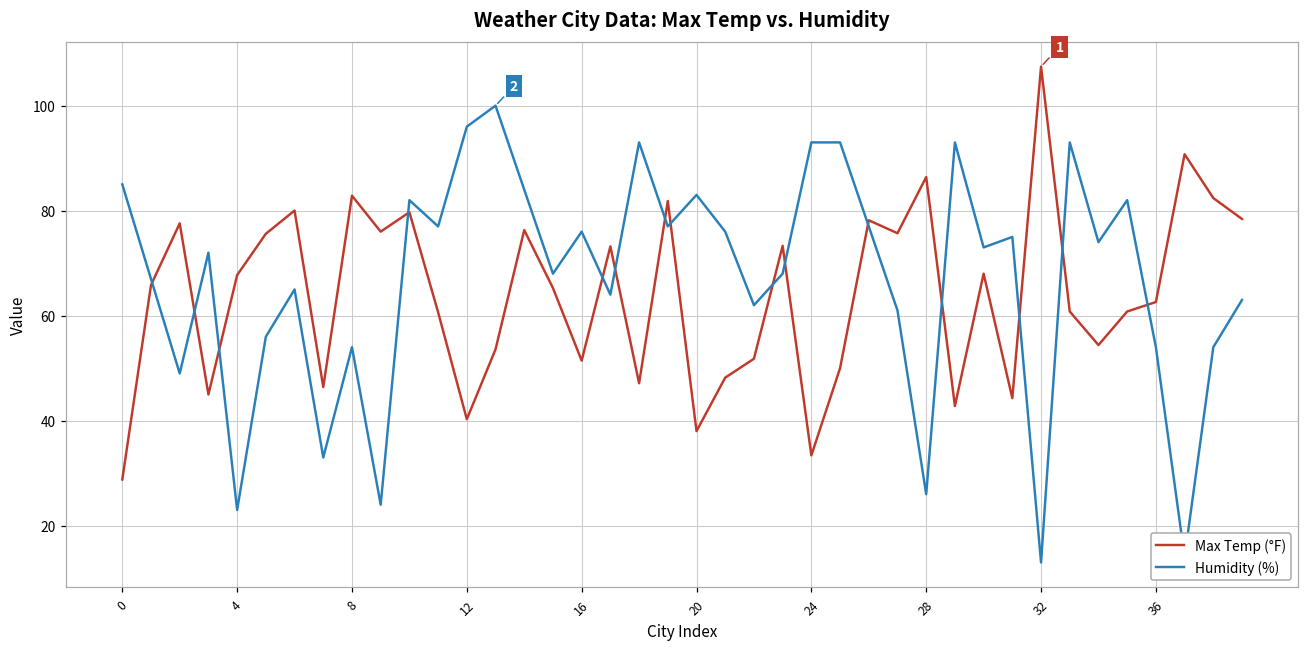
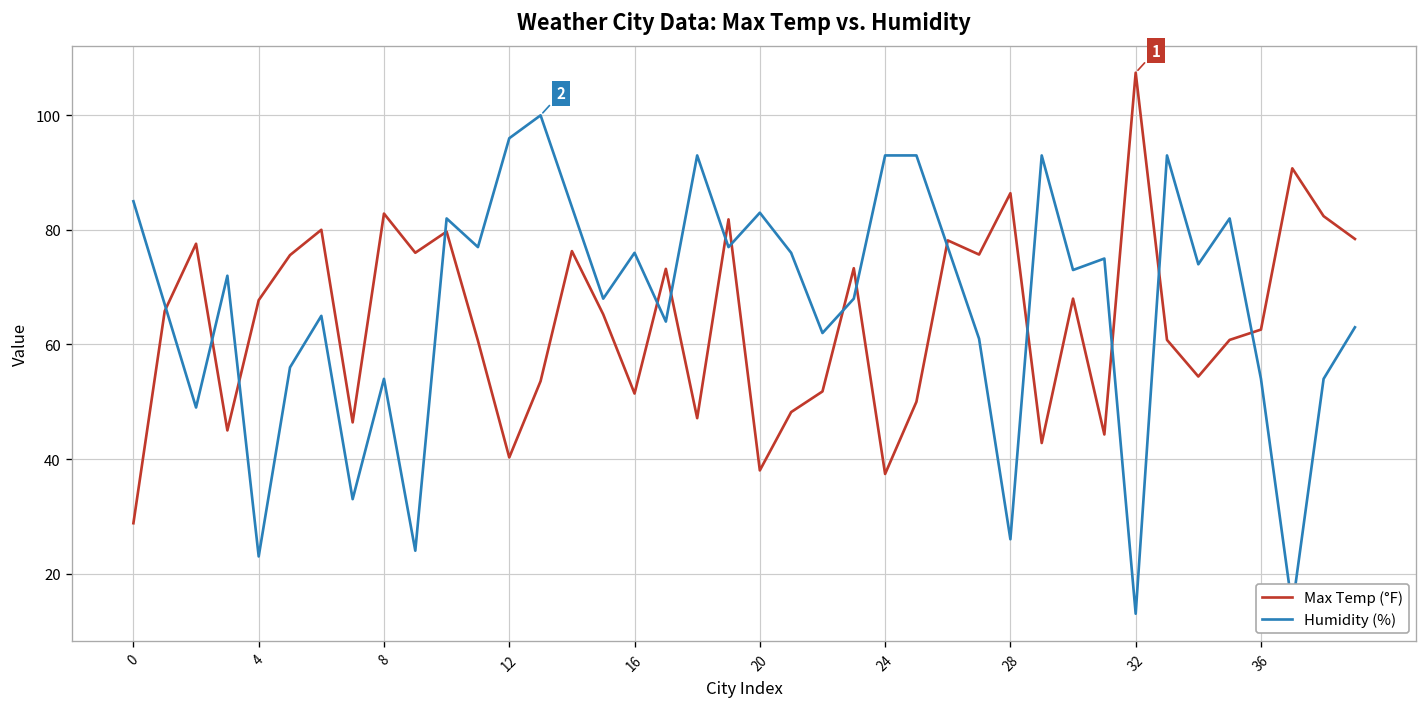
  {
    "Max Temp (°F)": {
      "0": 29,
      "4": 68,
      "8": 83,
      "12": 40,
      "16": 51,
      "20": 38,
-     "24": 33,
+     "24": 37,
      "28": 86,
      "32": 107,
      "36": 63
    },
    "Humidity (%)": {
      "0": 85,
      "4": 23,
      "8": 54,
      "12": 96,
      "16": 76,
      "20": 83,
      "24": 93,
      "28": 26,
      "32": 13,
      "36": 54
    }
  }
